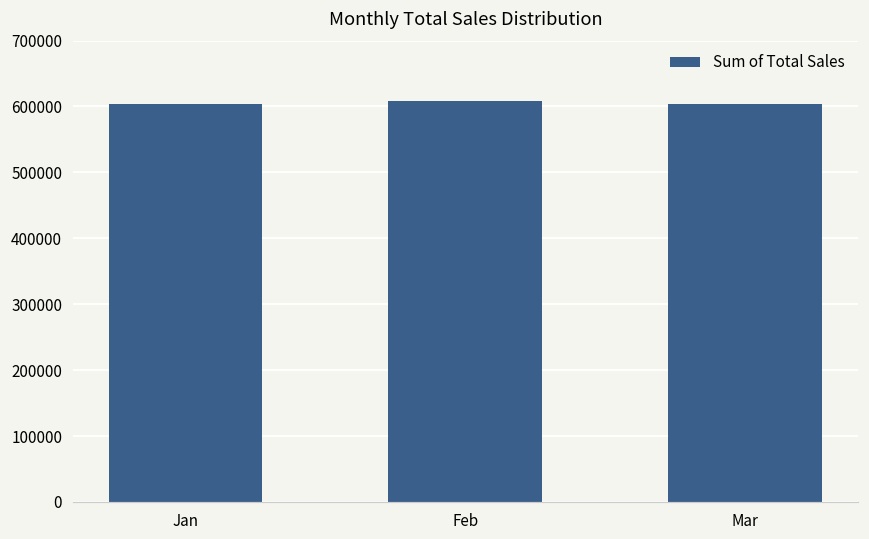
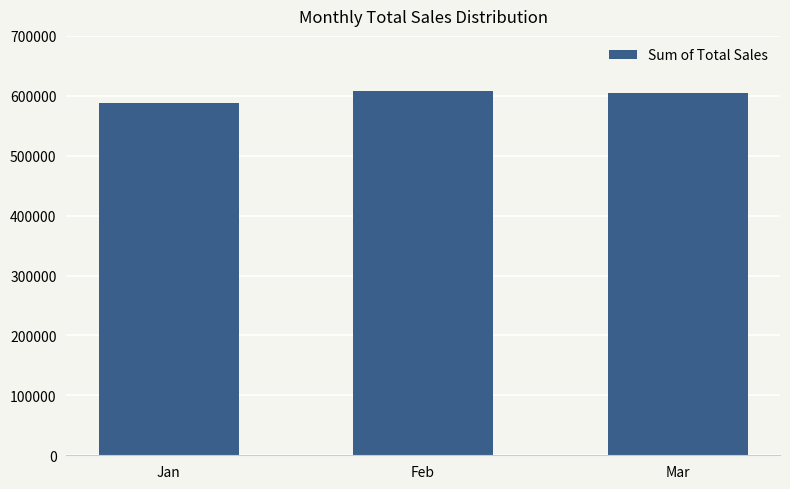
  {
-   "Jan": 600000,
+   "Jan": 590000,
    "Feb": 610000,
    "Mar": 600000
  }
